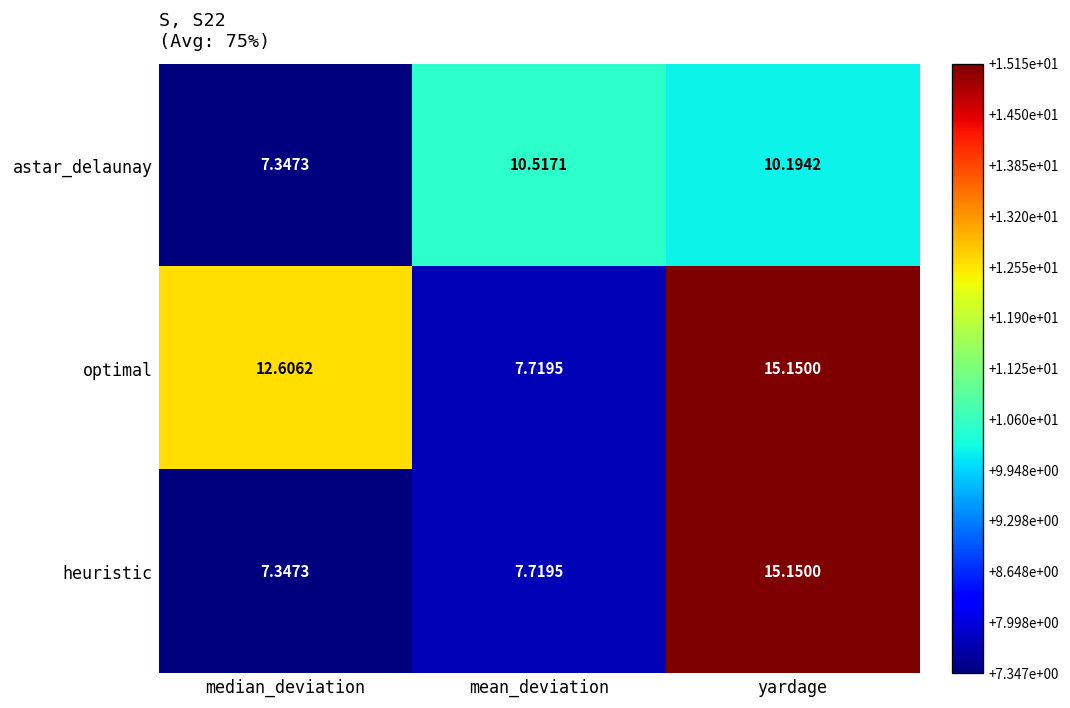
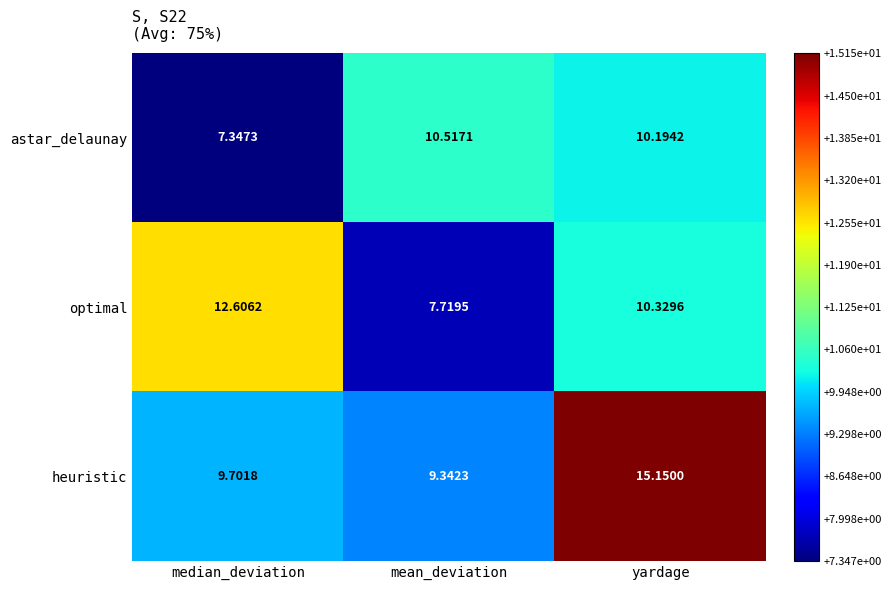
  {
    "astar_delaunay": {
      "median_deviation": 7.3473,
      "mean_deviation": 10.5171,
      "yardage": 10.1942
    },
    "optimal": {
      "median_deviation": 12.6062,
      "mean_deviation": 7.7195,
-     "yardage": 15.1500
+     "yardage": 10.3296
    },
    "heuristic": {
-     "median_deviation": 7.3473,
-     "mean_deviation": 7.7195,
+     "median_deviation": 9.7018,
+     "mean_deviation": 9.3423,
      "yardage": 15.1500
    }
  }
